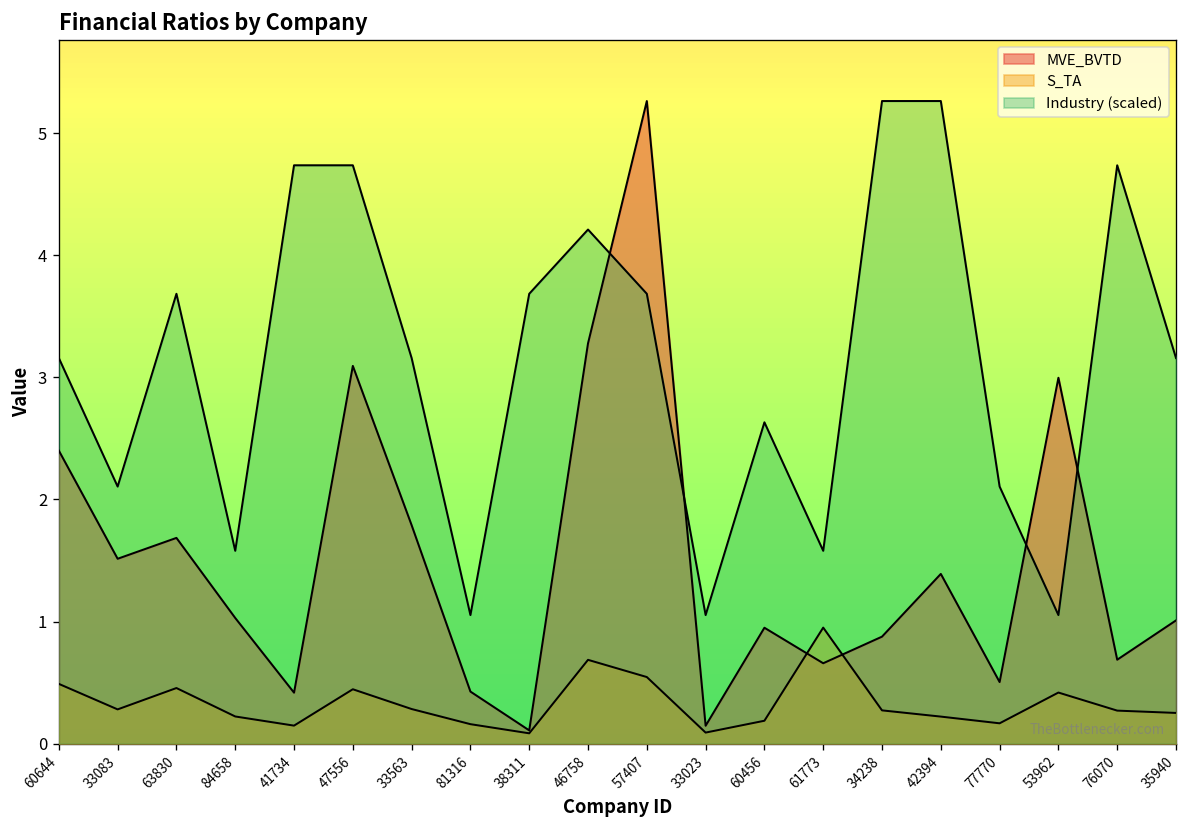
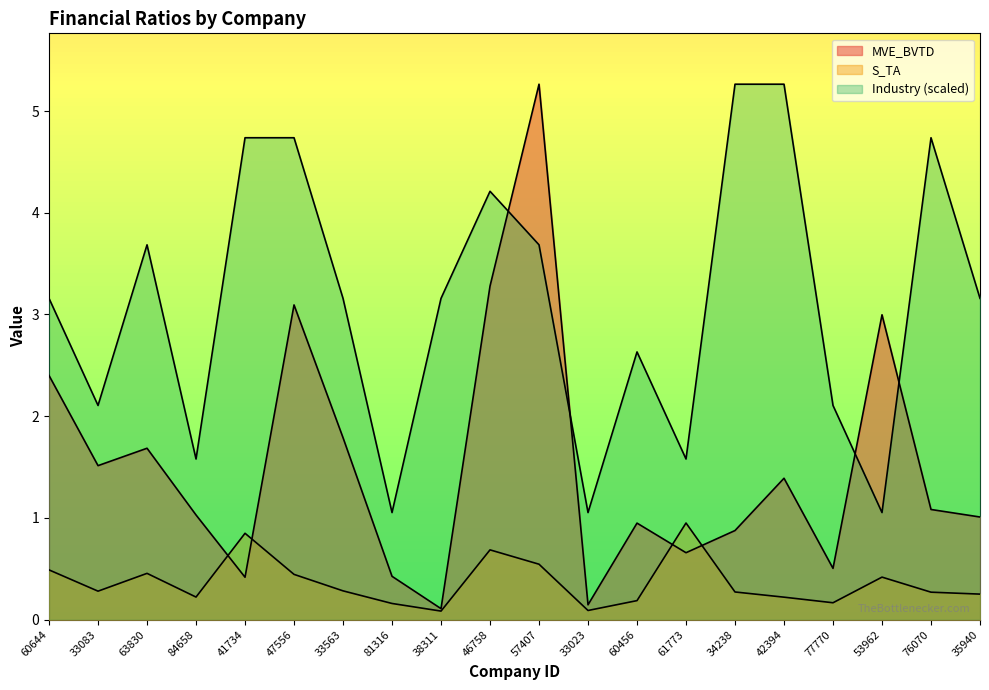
  {
    "MVE_BVTD": {
      "60644": 2.40,
      "33083": 1.51,
      "63830": 1.69,
      "84658": 1.03,
      "41734": 0.42,
      "47556": 3.09,
      "33563": 1.79,
      "81316": 0.43,
      "46758": 3.28,
      "57407": 5.26,
      "33023": 0.15,
      "60456": 0.95,
      "61773": 0.66,
      "34238": 0.88,
      "42394": 1.39,
      "77770": 0.50,
      "53962": 3.00,
-     "76070": 0.69,
+     "76070": 1.08,
      "35940": 1.01
    },
    "S_TA": {
      "60644": 0.49,
      "33083": 0.28,
      "63830": 0.46,
      "84658": 0.22,
-     "41734": 0.15,
+     "41734": 0.85,
      "47556": 0.45,
      "33563": 0.28,
      "81316": 0.16,
      "46758": 0.69,
      "57407": 0.55,
      "33023": 0.09,
      "60456": 0.19,
      "61773": 0.95,
      "34238": 0.27,
      "42394": 0.22,
      "77770": 0.17,
      "53962": 0.42,
      "76070": 0.27,
      "35940": 0.25
    },
    "Industry (scaled)": {
      "60644": 3.16,
      "33083": 2.11,
      "63830": 3.68,
      "84658": 1.58,
      "41734": 4.74,
      "47556": 4.74,
      "33563": 3.16,
      "81316": 1.05,
-     "38311": 3.68,
+     "38311": 3.16,
      "46758": 4.21,
      "57407": 3.68,
      "33023": 1.05,
      "60456": 2.63,
      "61773": 1.58,
      "34238": 5.26,
      "42394": 5.26,
      "77770": 2.11,
      "53962": 1.05,
      "76070": 4.74,
      "35940": 3.16
    }
  }
